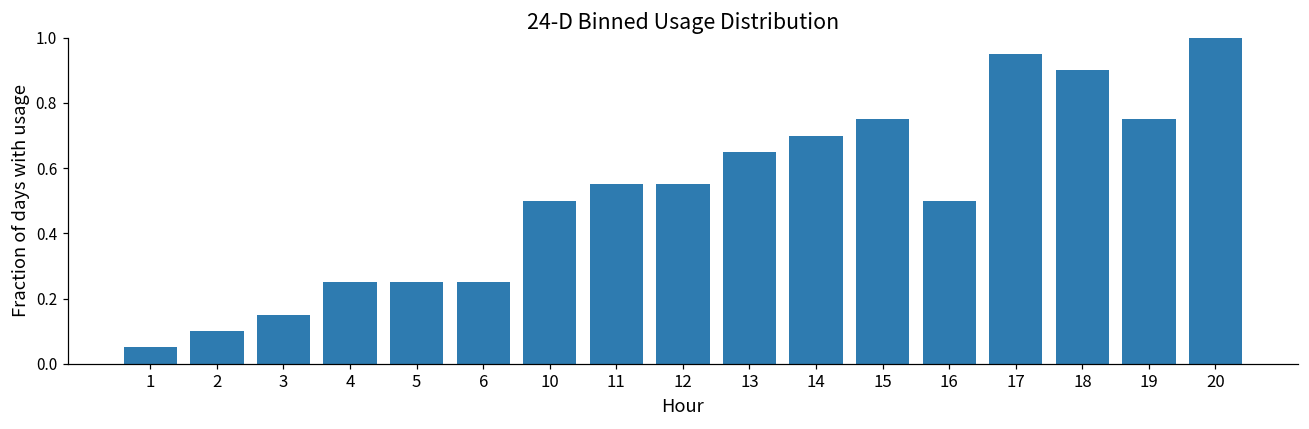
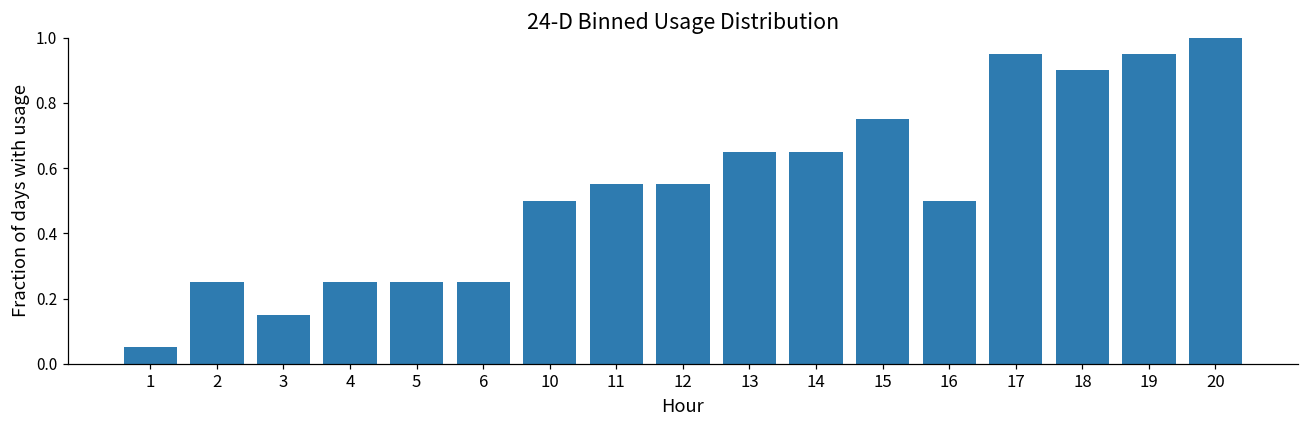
  {
    "1": 0.05,
-   "2": 0.10,
+   "2": 0.25,
    "3": 0.15,
    "4": 0.25,
    "5": 0.25,
    "6": 0.25,
    "10": 0.50,
    "11": 0.55,
    "12": 0.55,
    "13": 0.65,
-   "14": 0.70,
+   "14": 0.65,
    "15": 0.75,
    "16": 0.50,
    "17": 0.95,
    "18": 0.90,
-   "19": 0.75,
+   "19": 0.95,
    "20": 1.00
  }
